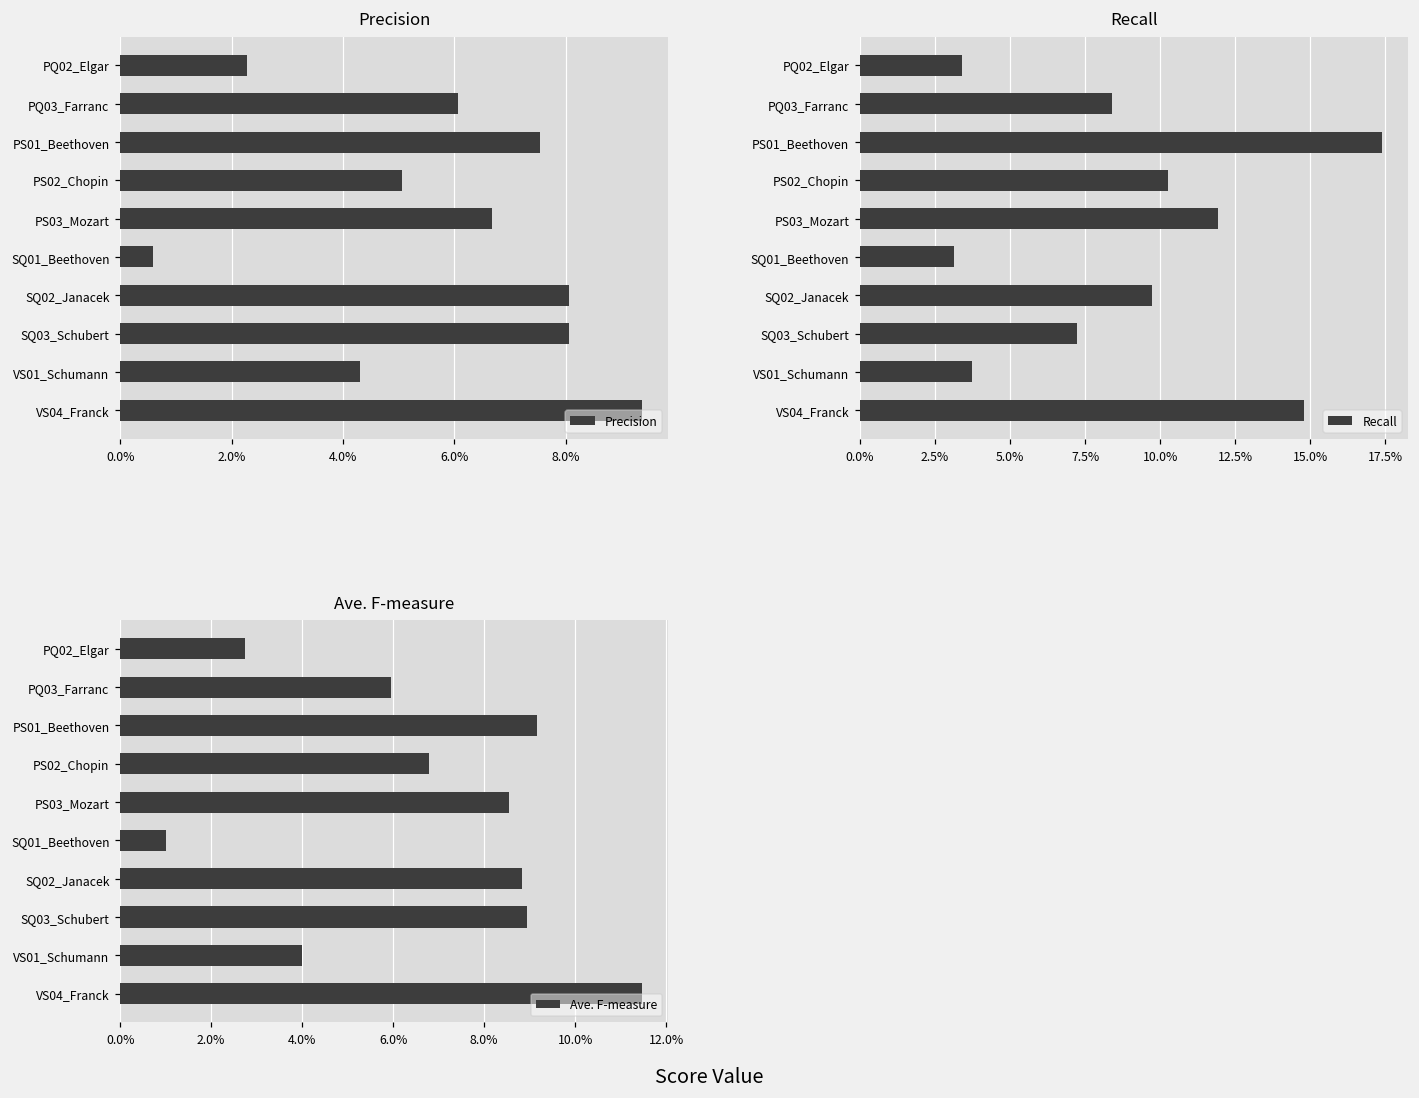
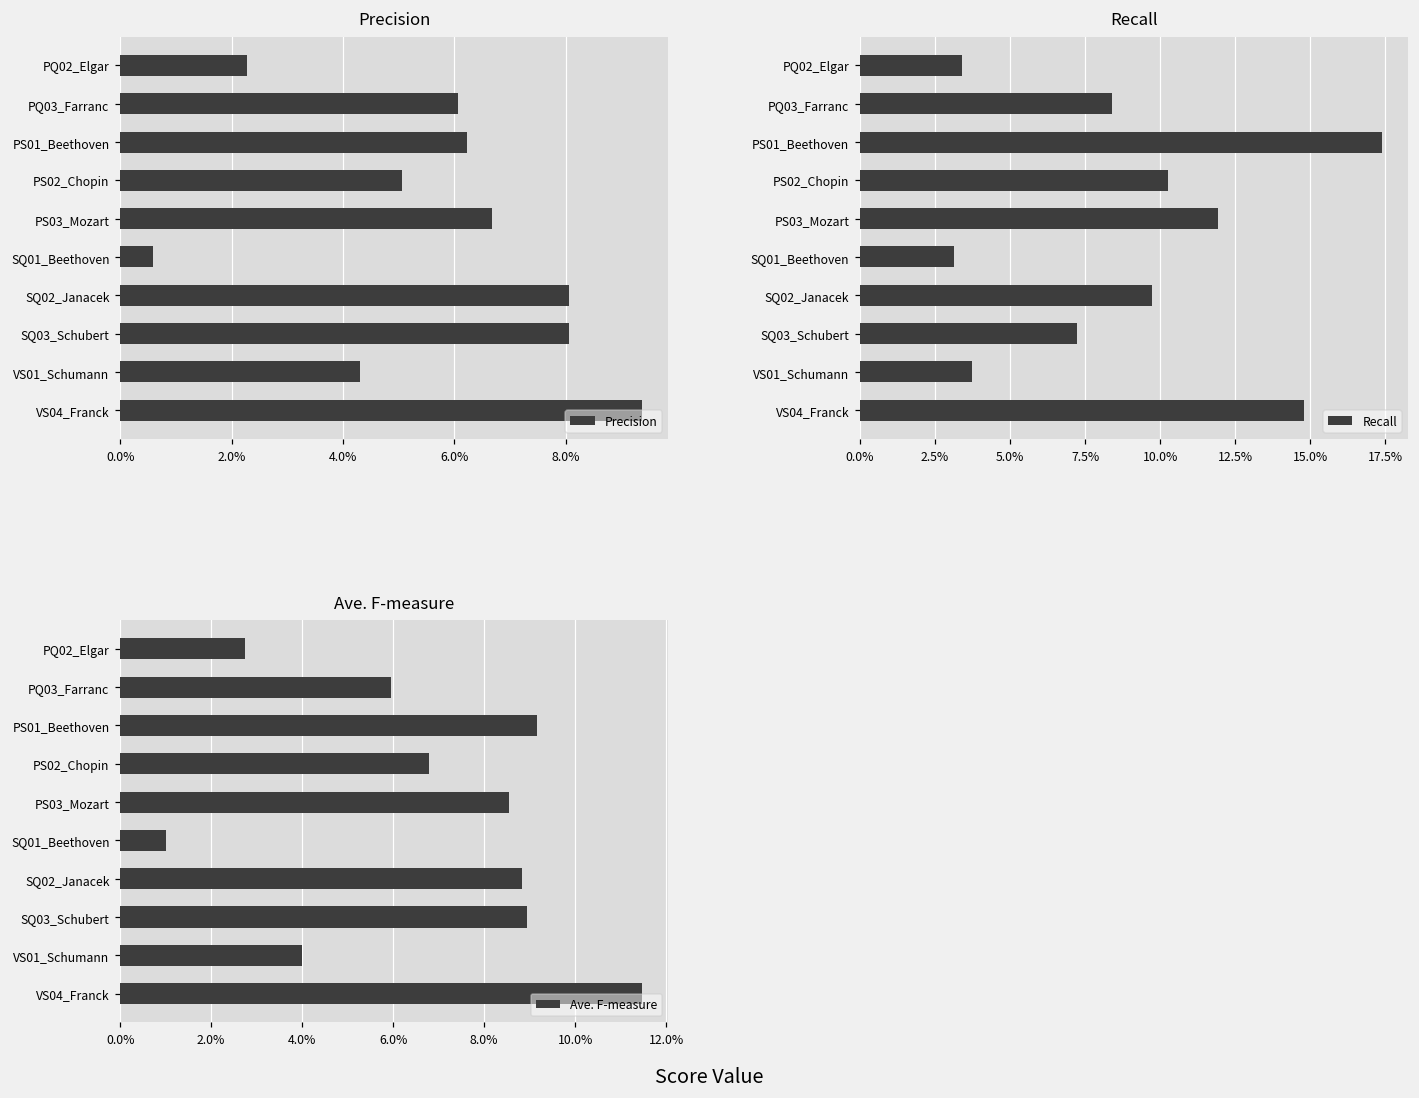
  {
    "Precision": {
      "PQ02_Elgar": "2.3%",
      "PQ03_Farranc": "6.1%",
-     "PS01_Beethoven": "7.5%",
+     "PS01_Beethoven": "6.2%",
      "PS02_Chopin": "5.1%",
      "PS03_Mozart": "6.7%",
      "SQ01_Beethoven": "0.6%",
      "SQ02_Janacek": "8.1%",
      "SQ03_Schubert": "8.1%",
      "VS01_Schumann": "4.3%",
      "VS04_Franck": "9.4%"
    },
    "Recall": {
      "PQ02_Elgar": "3.4%",
      "PQ03_Farranc": "8.4%",
      "PS01_Beethoven": "17.4%",
      "PS02_Chopin": "10.3%",
      "PS03_Mozart": "11.9%",
      "SQ01_Beethoven": "3.1%",
      "SQ02_Janacek": "9.7%",
      "SQ03_Schubert": "7.2%",
      "VS01_Schumann": "3.7%",
      "VS04_Franck": "14.8%"
    },
    "Ave. F-measure": {
      "PQ02_Elgar": "2.7%",
      "PQ03_Farranc": "6.0%",
      "PS01_Beethoven": "9.2%",
      "PS02_Chopin": "6.8%",
      "PS03_Mozart": "8.6%",
      "SQ01_Beethoven": "1.0%",
      "SQ02_Janacek": "8.8%",
      "SQ03_Schubert": "8.9%",
      "VS01_Schumann": "4.0%",
      "VS04_Franck": "11.5%"
    }
  }
